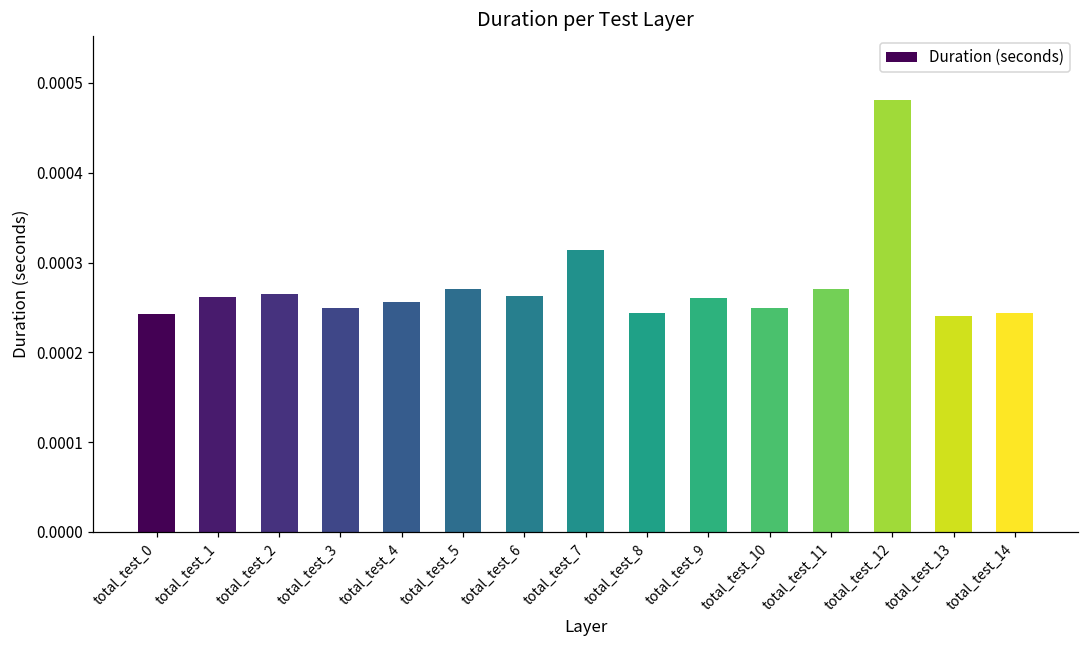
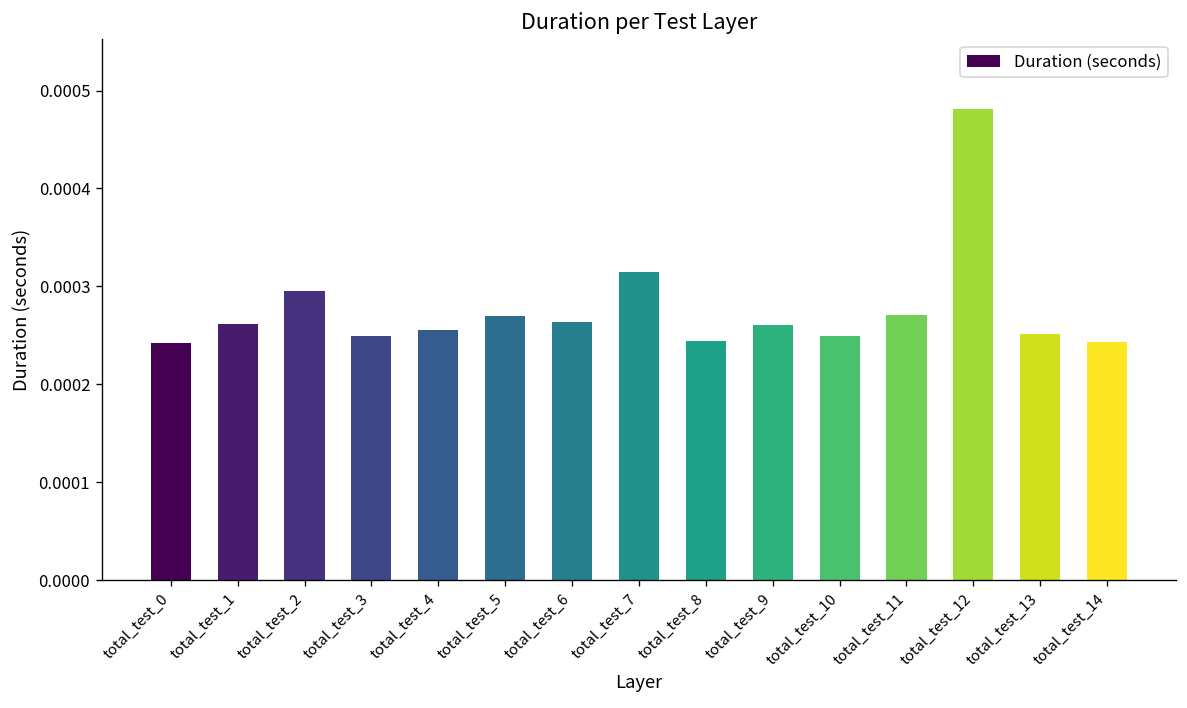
  {
    "total_test_0": 0.00024,
    "total_test_1": 0.00026,
-   "total_test_2": 0.00027,
+   "total_test_2": 0.00030,
    "total_test_3": 0.00025,
    "total_test_4": 0.00026,
    "total_test_5": 0.00027,
    "total_test_6": 0.00026,
    "total_test_7": 0.00031,
    "total_test_8": 0.00024,
    "total_test_9": 0.00026,
    "total_test_10": 0.00025,
    "total_test_11": 0.00027,
    "total_test_12": 0.00048,
-   "total_test_13": 0.00024,
+   "total_test_13": 0.00025,
    "total_test_14": 0.00024
  }
